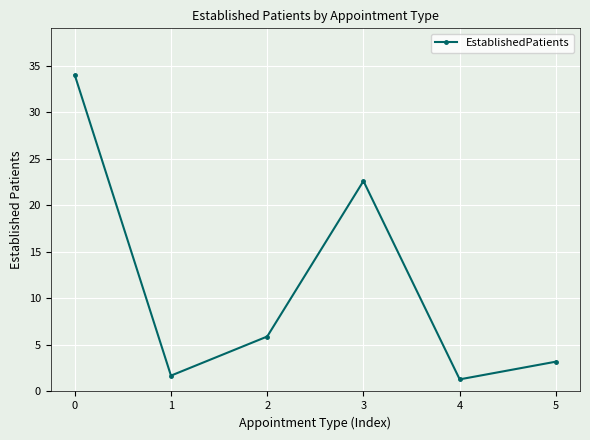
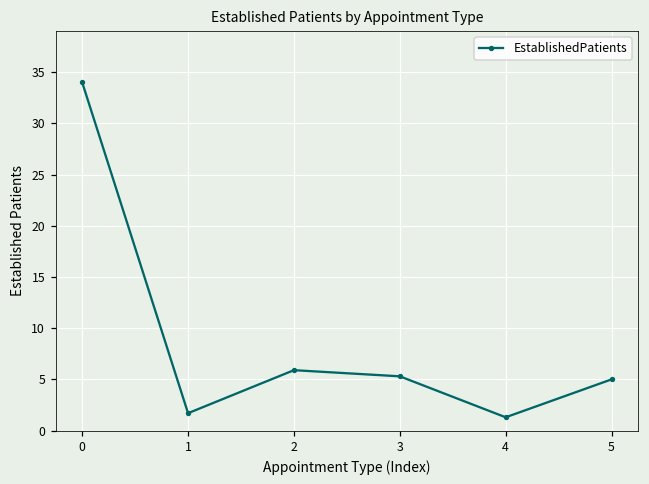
  {
    "0": 34,
    "1": 2,
    "2": 6,
-   "3": 23,
+   "3": 5,
    "4": 1,
-   "5": 3
+   "5": 5
  }
